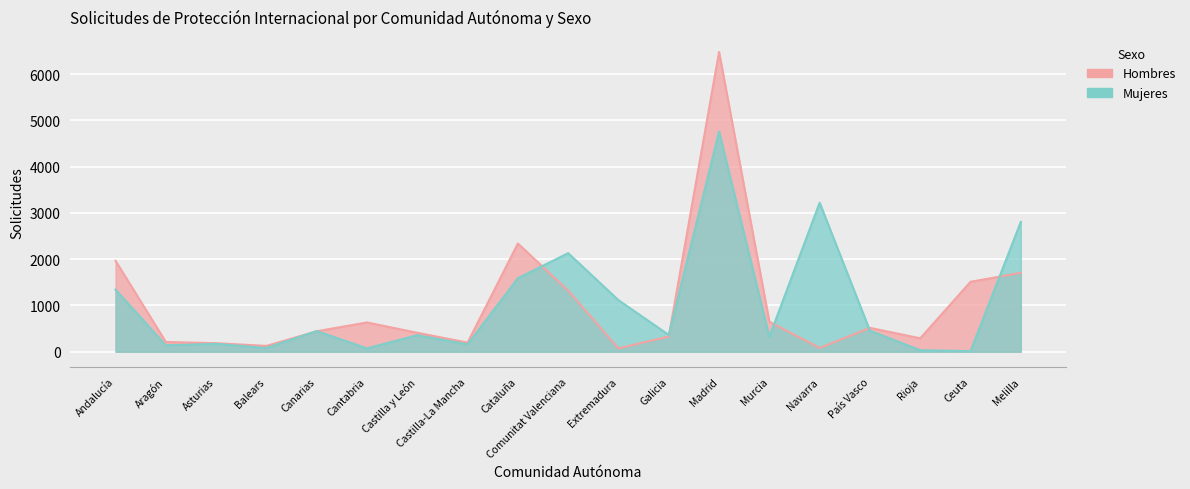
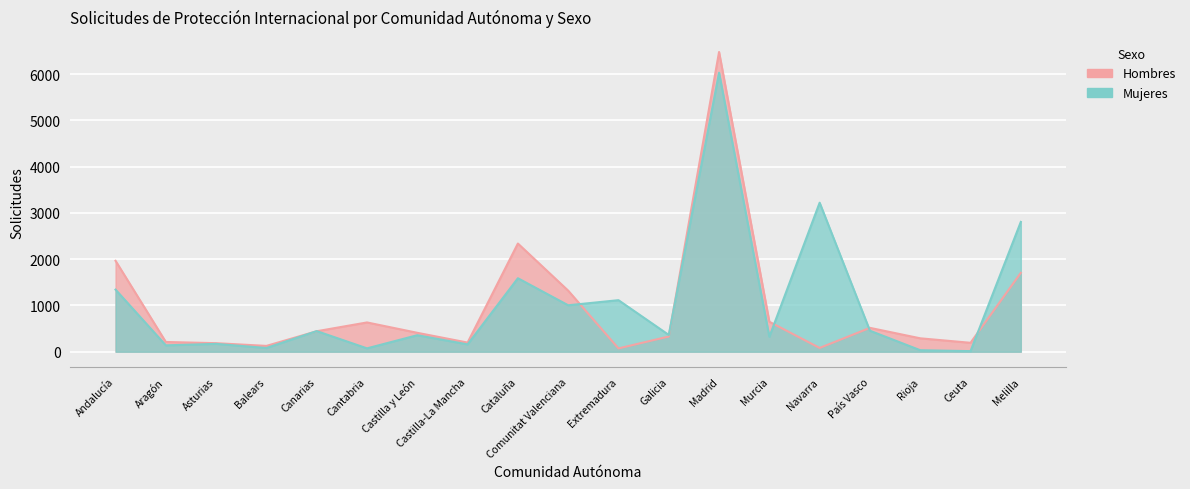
  {
    "Hombres": {
      "Andalucía": 2000,
      "Aragón": 200,
      "Cantabria": 600,
      "Cataluña": 2300,
      "Comunitat Valenciana": 1300,
      "Extremadura": 100,
      "Madrid": 6500,
      "Murcia": 600,
      "Navarra": 100,
      "País Vasco": 500,
      "Rioja": 300,
-     "Ceuta": 1500,
+     "Ceuta": 200,
      "Melilla": 1700
    },
    "Mujeres": {
      "Andalucía": 1300,
      "Aragón": 100,
      "Cantabria": 100,
      "Cataluña": 1600,
-     "Comunitat Valenciana": 2100,
+     "Comunitat Valenciana": 1000,
      "Extremadura": 1100,
-     "Madrid": 4800,
+     "Madrid": 6000,
      "Murcia": 300,
      "Navarra": 3200,
      "País Vasco": 500,
      "Rioja": 0,
      "Ceuta": 0,
      "Melilla": 2800
    }
  }
